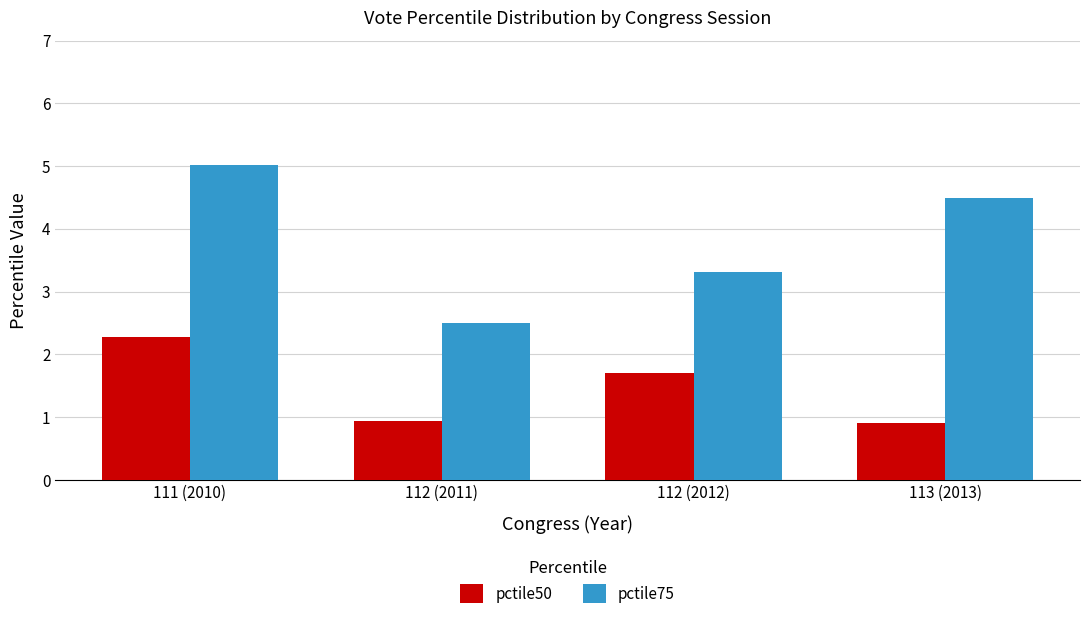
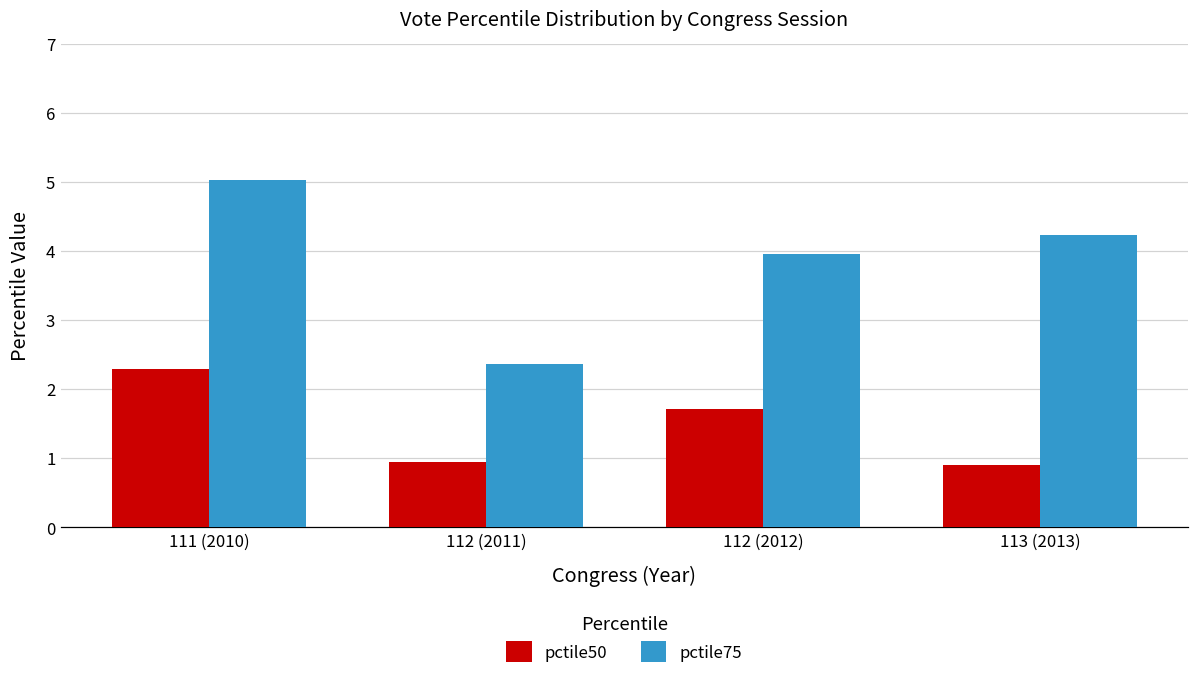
  {
    "pctile50": {
      "111 (2010)": 2.3,
      "112 (2011)": 0.9,
      "112 (2012)": 1.7,
      "113 (2013)": 0.9
    },
    "pctile75": {
      "111 (2010)": 5.0,
-     "112 (2011)": 2.5,
-     "112 (2012)": 3.3,
-     "113 (2013)": 4.5
+     "112 (2011)": 2.4,
+     "112 (2012)": 4.0,
+     "113 (2013)": 4.2
    }
  }
